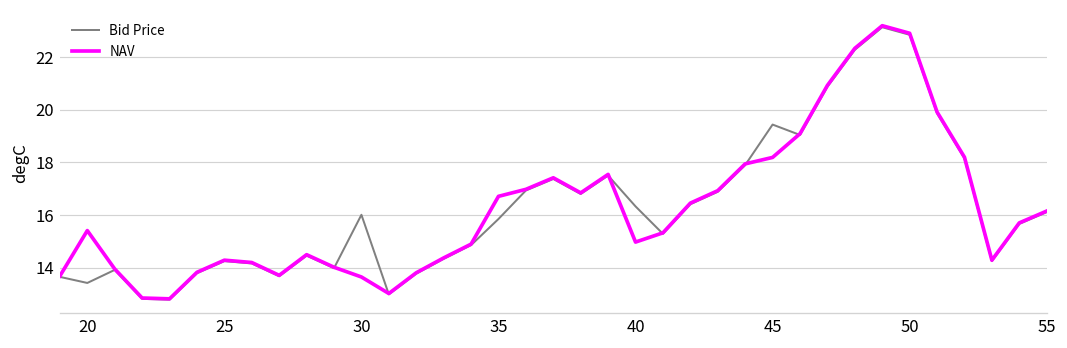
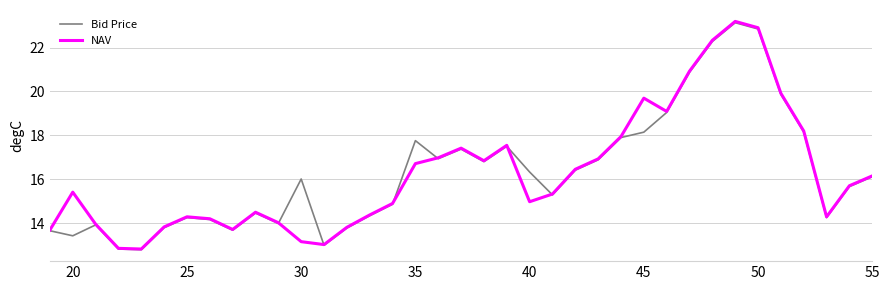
  {
    "Bid Price": {
      "20": 13.4,
      "30": 16.0,
-     "35": 15.8,
+     "35": 17.8,
      "40": 16.3,
-     "45": 19.4
+     "45": 18.1
    },
    "NAV": {
      "20": 15.4,
-     "30": 13.6,
+     "30": 13.2,
      "35": 16.7,
      "40": 15.0,
-     "45": 18.2
+     "45": 19.7
    }
  }
